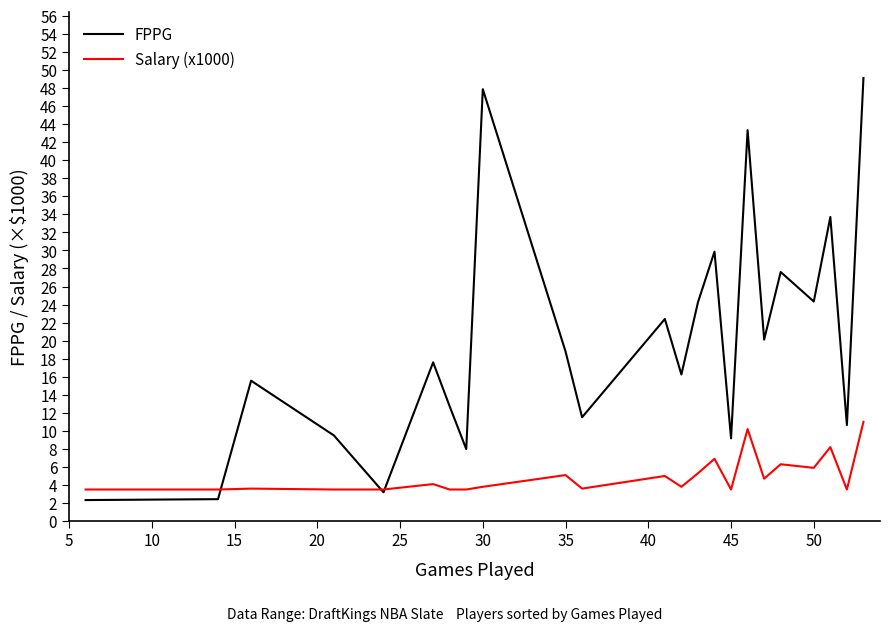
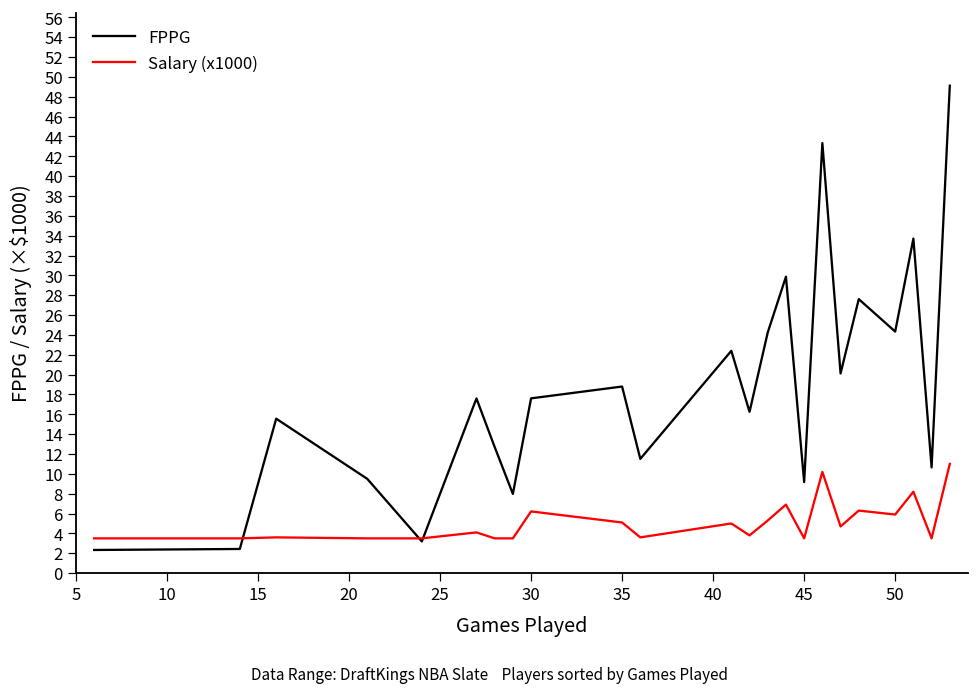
  {
    "FPPG": {
-     "30": 48,
+     "30": 18,
      "35": 19,
      "45": 9,
      "50": 24
    },
    "Salary (x1000)": {
-     "30": 4,
+     "30": 6,
      "35": 5,
      "45": 4,
      "50": 6
    }
  }
